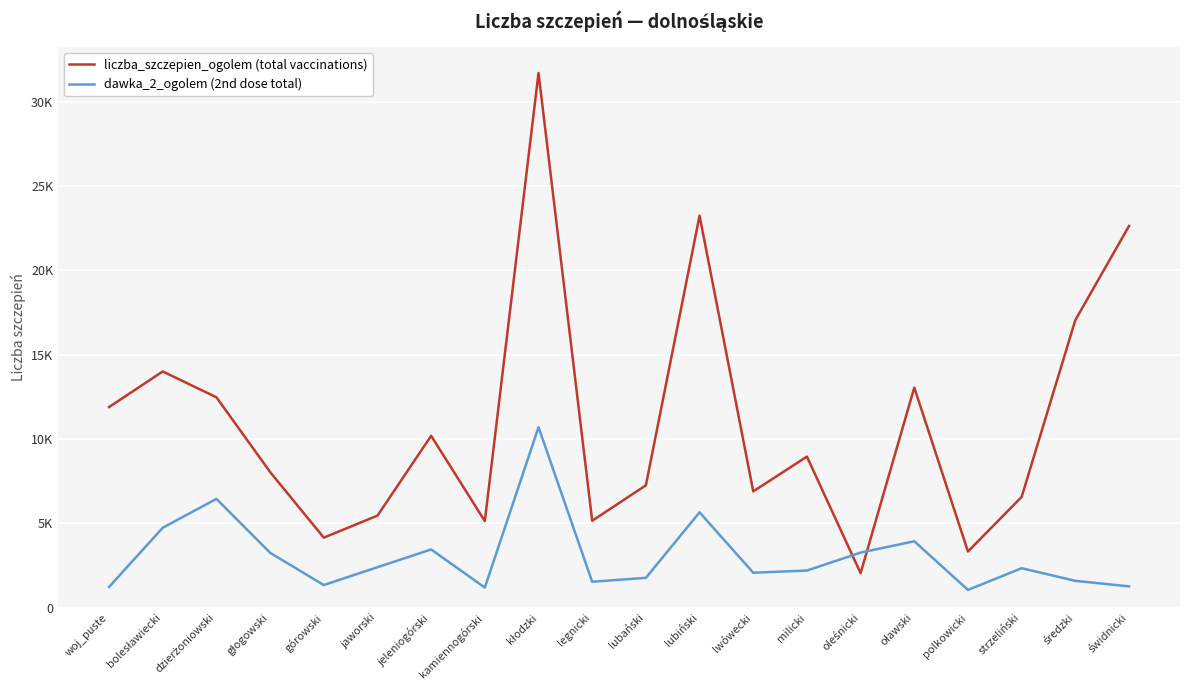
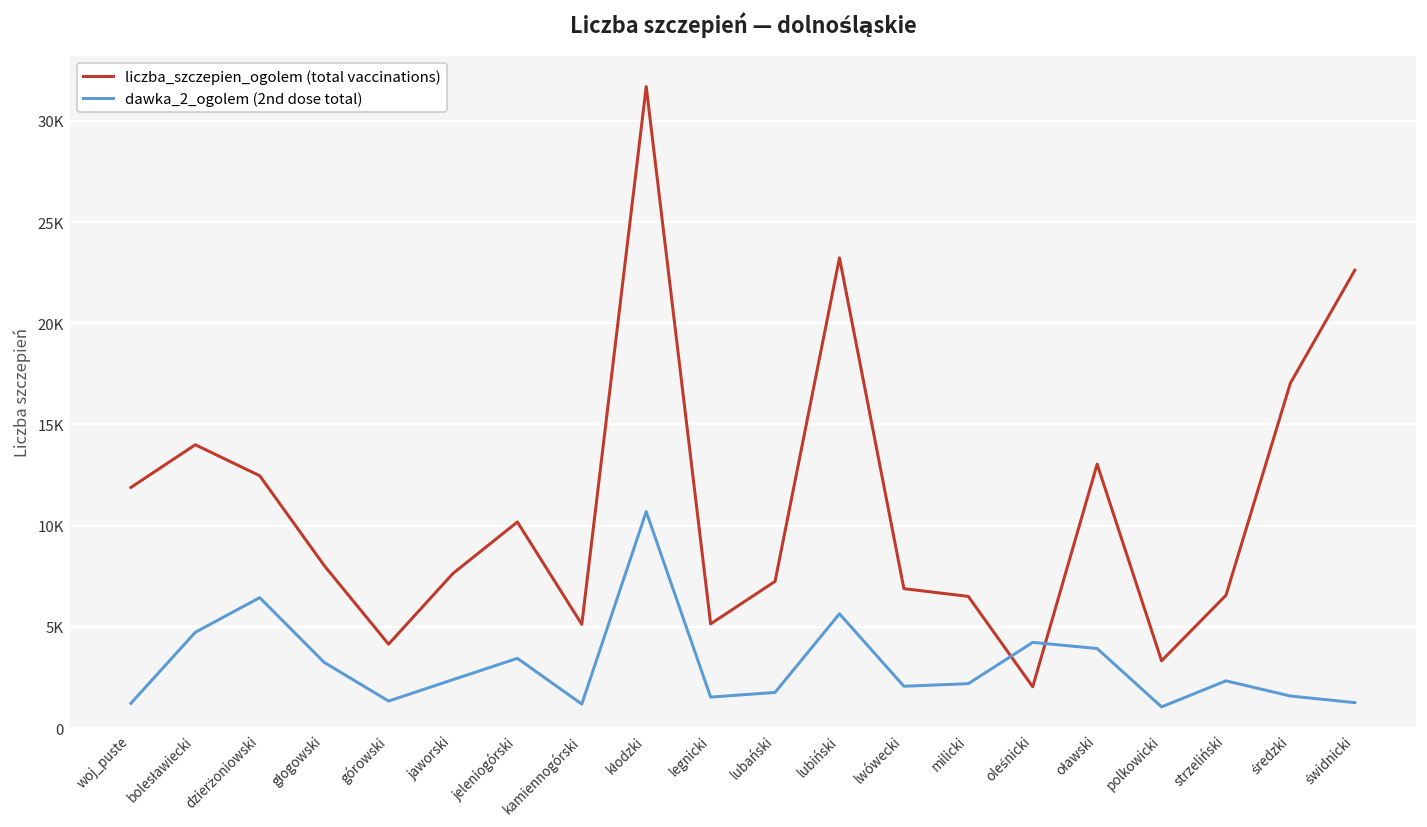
  {
    "liczba_szczepien_ogolem (total vaccinations)": {
      "woj_puste": 11900,
      "bolesławiecki": 14000,
      "dzierżoniowski": 12500,
      "głogowski": 8000,
      "górowski": 4100,
-     "jaworski": 5500,
+     "jaworski": 7600,
      "jeleniogórski": 10200,
      "kamiennogórski": 5100,
      "kłodzki": 31700,
      "legnicki": 5100,
      "lubański": 7200,
      "lubiński": 23200,
      "lwówecki": 6900,
-     "milicki": 9000,
+     "milicki": 6500,
      "oleśnicki": 2000,
      "oławski": 13000,
      "polkowicki": 3300,
      "strzeliński": 6600,
      "średzki": 17000,
      "świdnicki": 22600
    },
    "dawka_2_ogolem (2nd dose total)": {
      "woj_puste": 1200,
      "bolesławiecki": 4700,
      "dzierżoniowski": 6400,
      "głogowski": 3300,
      "górowski": 1300,
      "jaworski": 2400,
      "jeleniogórski": 3400,
      "kamiennogórski": 1200,
      "kłodzki": 10700,
      "legnicki": 1500,
      "lubański": 1800,
      "lubiński": 5600,
      "lwówecki": 2100,
      "milicki": 2200,
-     "oleśnicki": 3300,
+     "oleśnicki": 4200,
      "oławski": 3900,
      "polkowicki": 1000,
      "strzeliński": 2300,
      "średzki": 1600,
      "świdnicki": 1300
    }
  }
